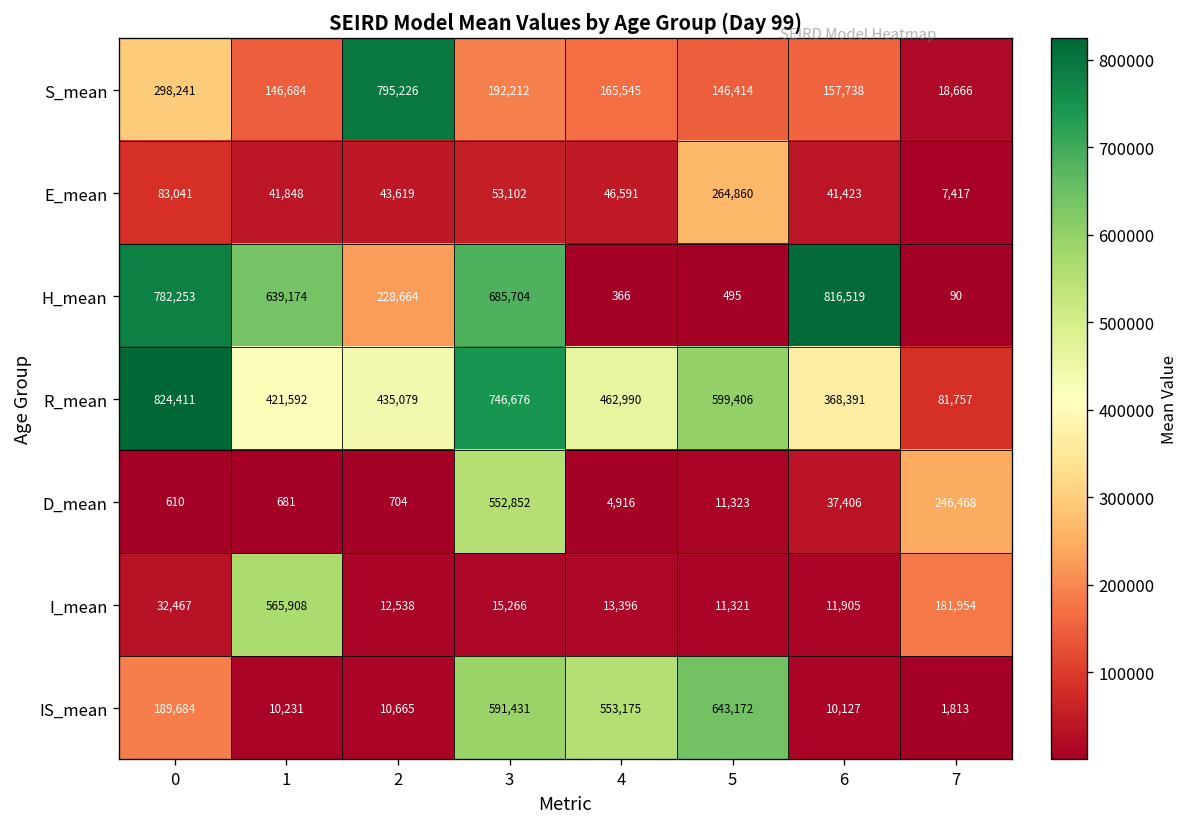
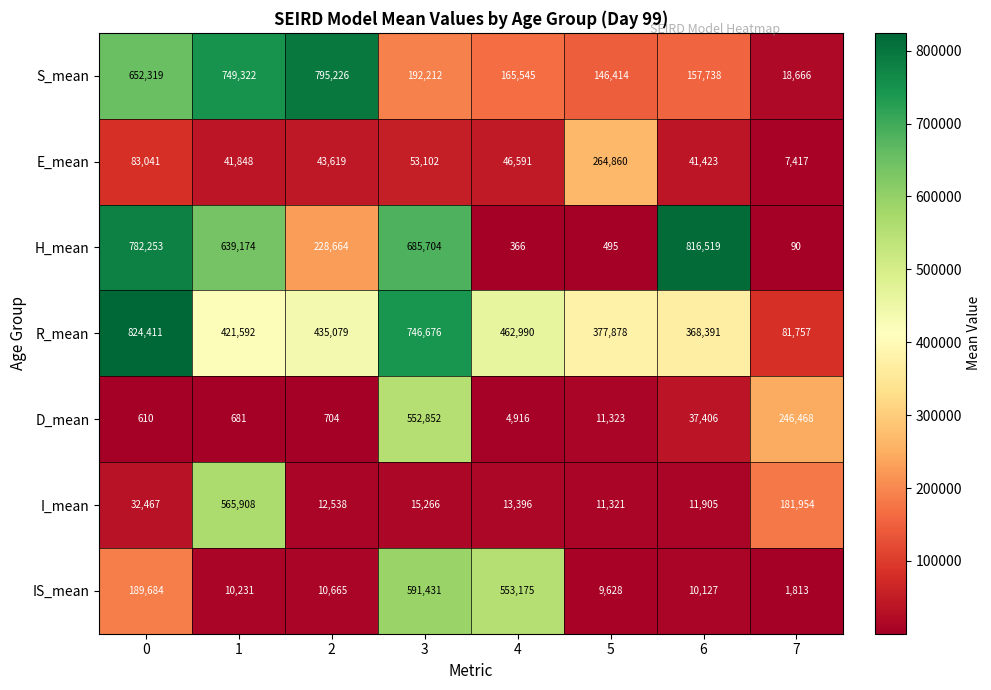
  {
    "S_mean": {
-     "0": "298,241",
-     "1": "146,684",
+     "0": "652,319",
+     "1": "749,322",
      "2": "795,226",
      "3": "192,212",
      "4": "165,545",
      "5": "146,414",
      "6": "157,738",
      "7": "18,666"
    },
    "E_mean": {
      "0": "83,041",
      "1": "41,848",
      "2": "43,619",
      "3": "53,102",
      "4": "46,591",
      "5": "264,860",
      "6": "41,423",
      "7": "7,417"
    },
    "H_mean": {
      "0": "782,253",
      "1": "639,174",
      "2": "228,664",
      "3": "685,704",
      "4": "366",
      "5": "495",
      "6": "816,519",
      "7": "90"
    },
    "R_mean": {
      "0": "824,411",
      "1": "421,592",
      "2": "435,079",
      "3": "746,676",
      "4": "462,990",
-     "5": "599,406",
+     "5": "377,878",
      "6": "368,391",
      "7": "81,757"
    },
    "D_mean": {
      "0": "610",
      "1": "681",
      "2": "704",
      "3": "552,852",
      "4": "4,916",
      "5": "11,323",
      "6": "37,406",
      "7": "246,468"
    },
    "I_mean": {
      "0": "32,467",
      "1": "565,908",
      "2": "12,538",
      "3": "15,266",
      "4": "13,396",
      "5": "11,321",
      "6": "11,905",
      "7": "181,954"
    },
    "IS_mean": {
      "0": "189,684",
      "1": "10,231",
      "2": "10,665",
      "3": "591,431",
      "4": "553,175",
-     "5": "643,172",
+     "5": "9,628",
      "6": "10,127",
      "7": "1,813"
    }
  }
